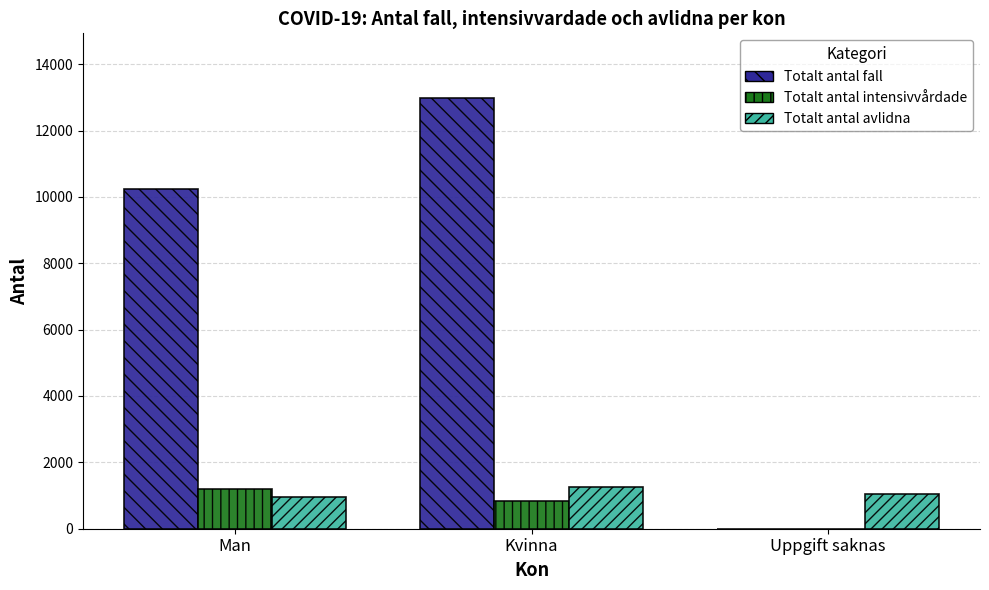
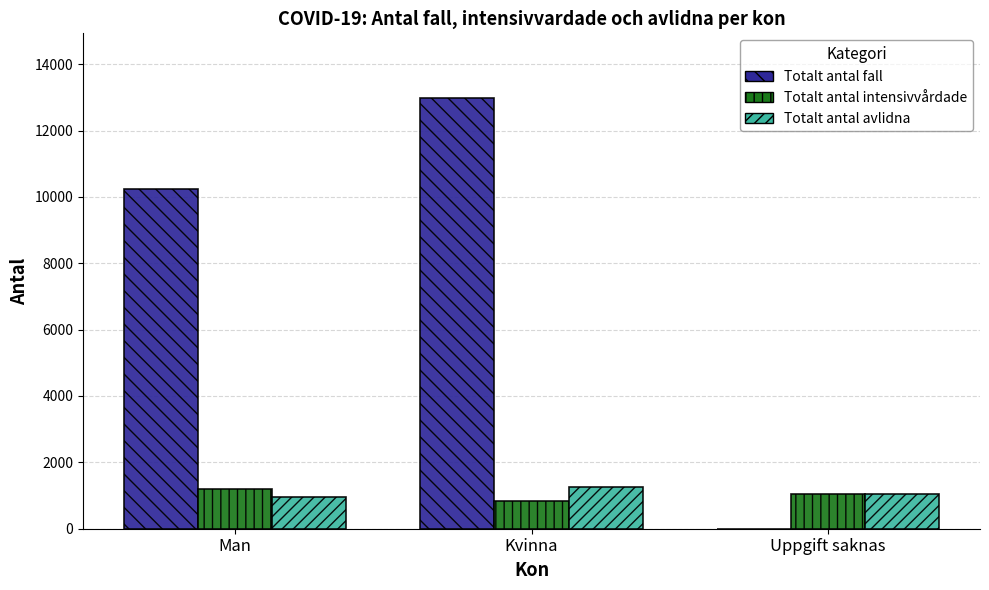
  {
    "Totalt antal fall": {
      "Man": 10200,
      "Kvinna": 13000
    },
    "Totalt antal intensivvårdade": {
      "Man": 1200,
      "Kvinna": 800,
-     "Uppgift saknas": 0
+     "Uppgift saknas": 1100
    },
    "Totalt antal avlidna": {
      "Man": 900,
      "Kvinna": 1200,
      "Uppgift saknas": 1000
    }
  }
